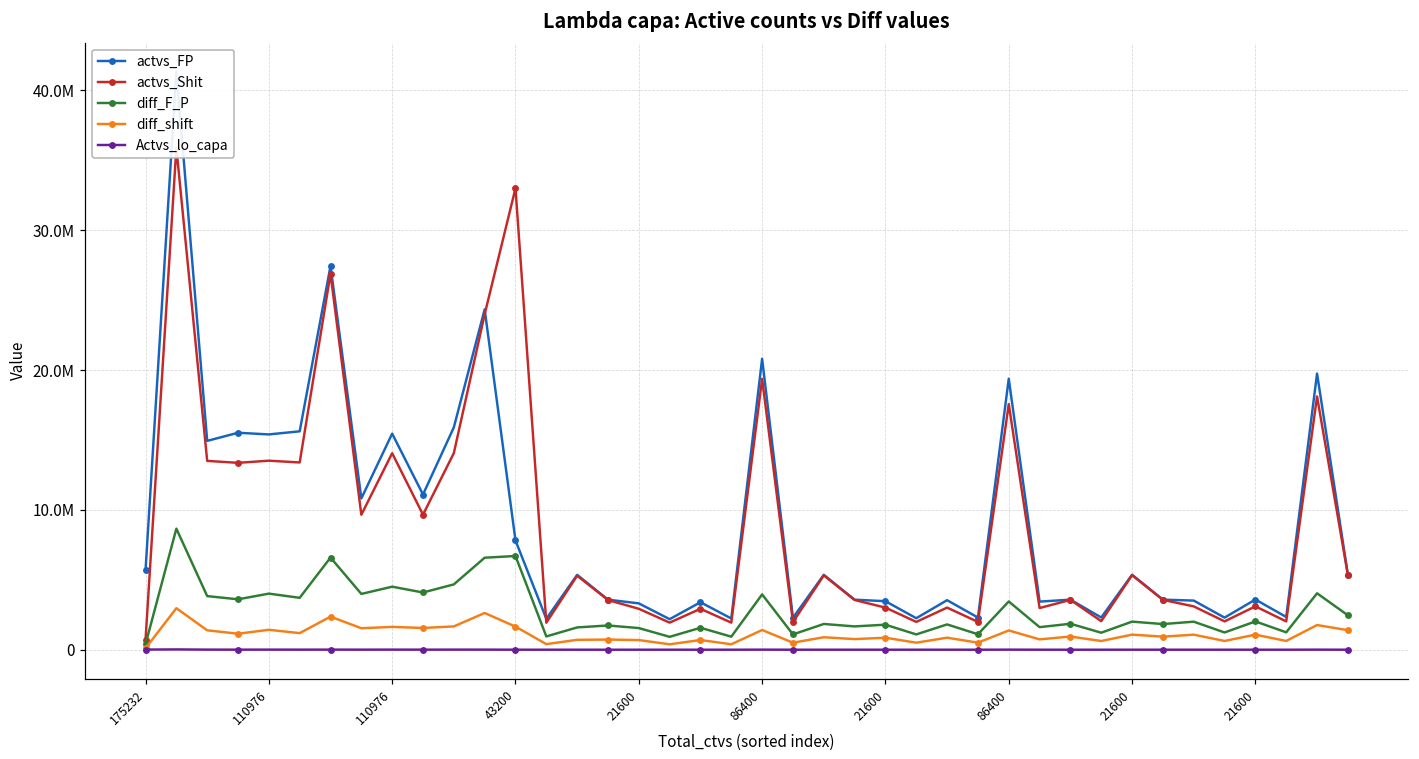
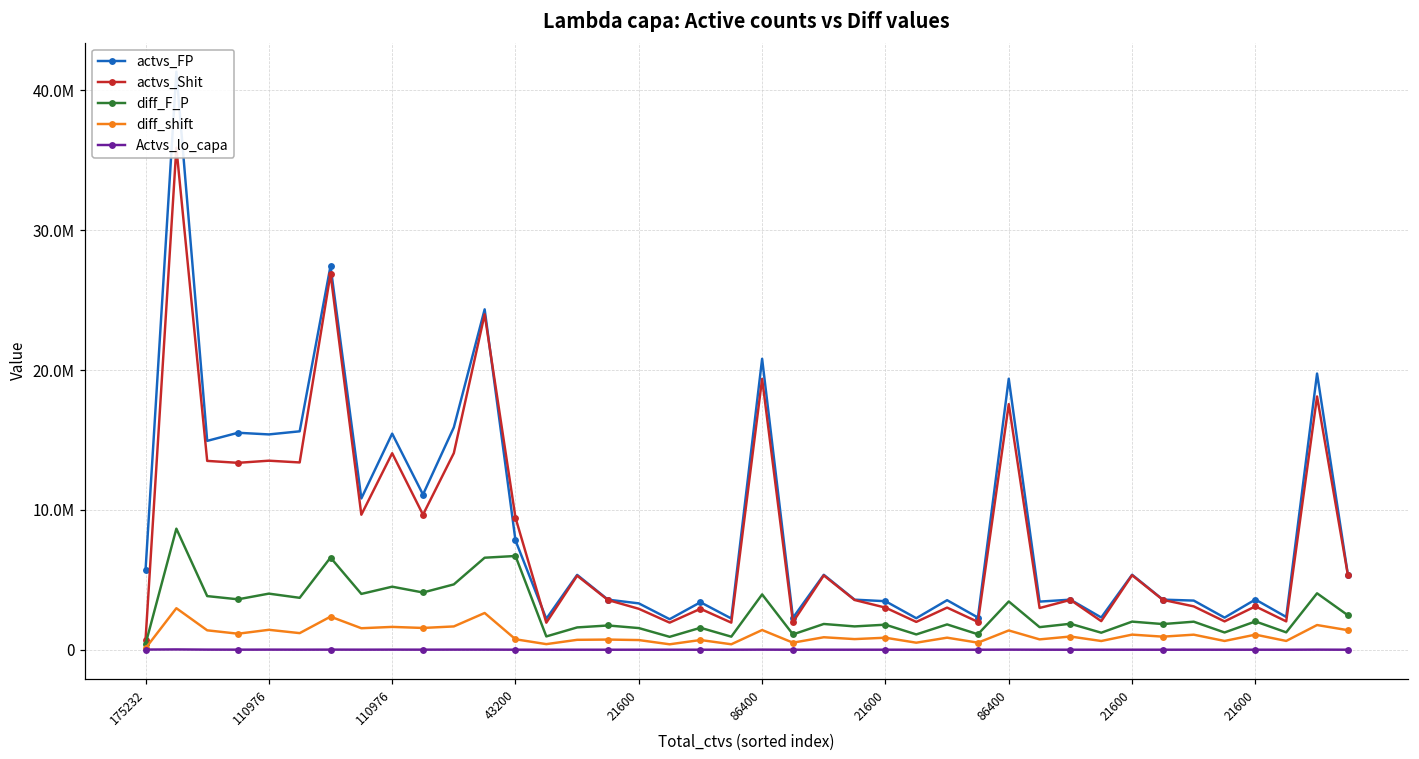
  {
    "actvs_FP": {
      "175232": 5700000,
      "43200": 7800000
    },
    "actvs_Shit": {
      "175232": 700000,
-     "43200": 33000000
+     "43200": 9400000
    },
    "diff_F_P": {
      "175232": 400000,
      "43200": 6700000
    },
    "diff_shift": {
-     "43200": 1700000
+     "43200": 700000
    },
    "Actvs_lo_capa": {
      "43200": 0
    }
  }
